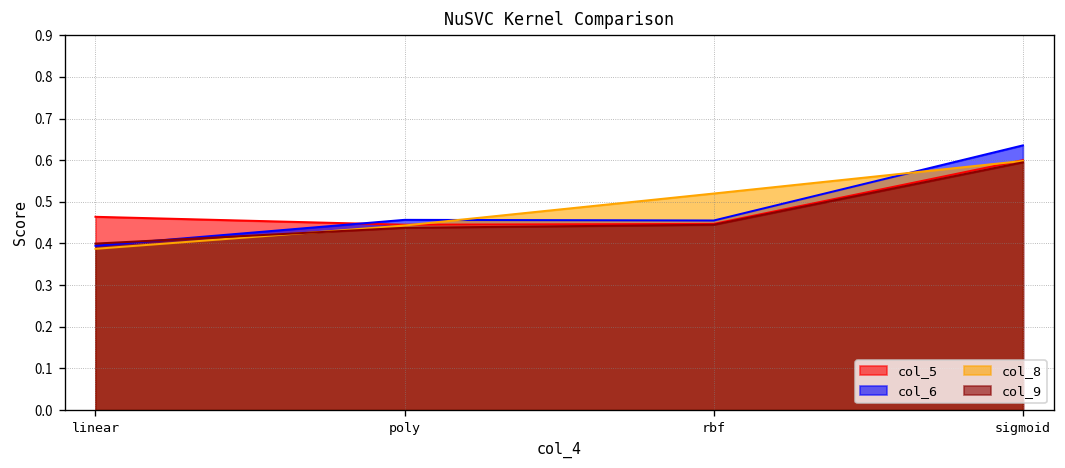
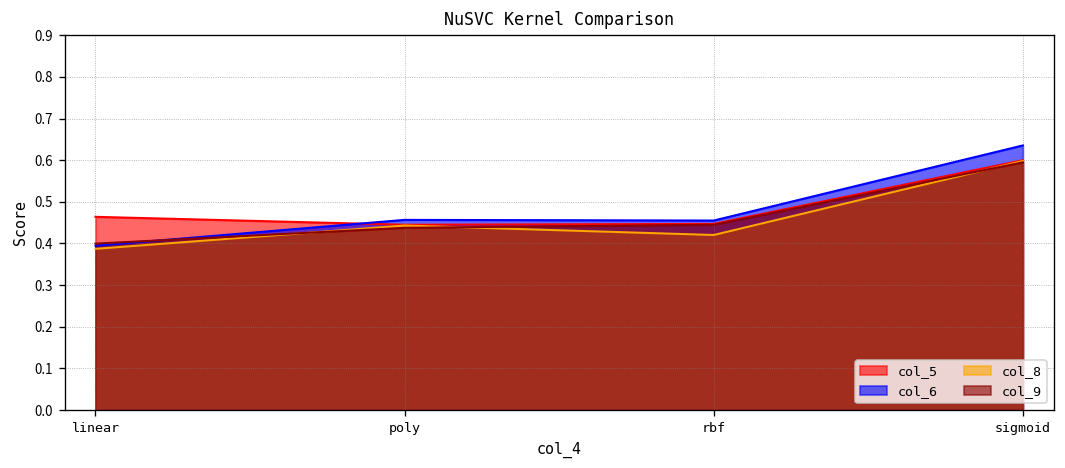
  {
    "col_5": {
      "linear": 0.46
    },
    "col_6": {
      "poly": 0.46,
      "rbf": 0.46,
      "sigmoid": 0.64
    },
    "col_8": {
      "linear": 0.39,
-     "rbf": 0.52
+     "rbf": 0.42
    }
  }
